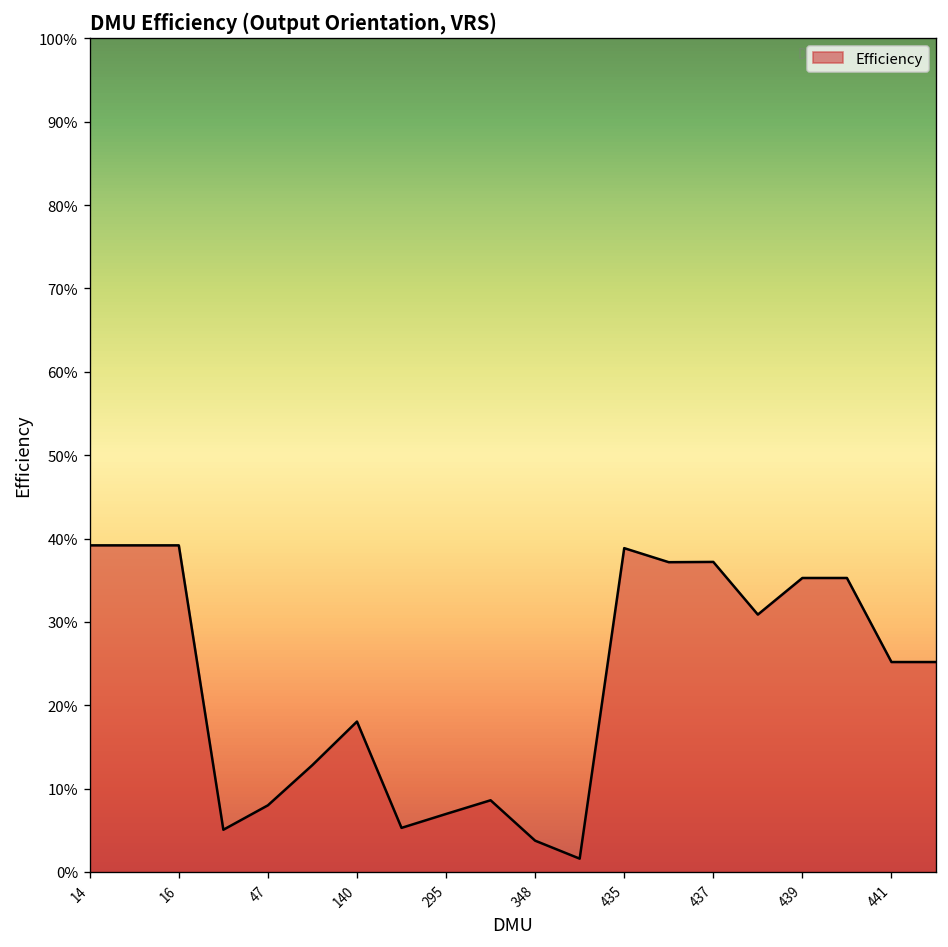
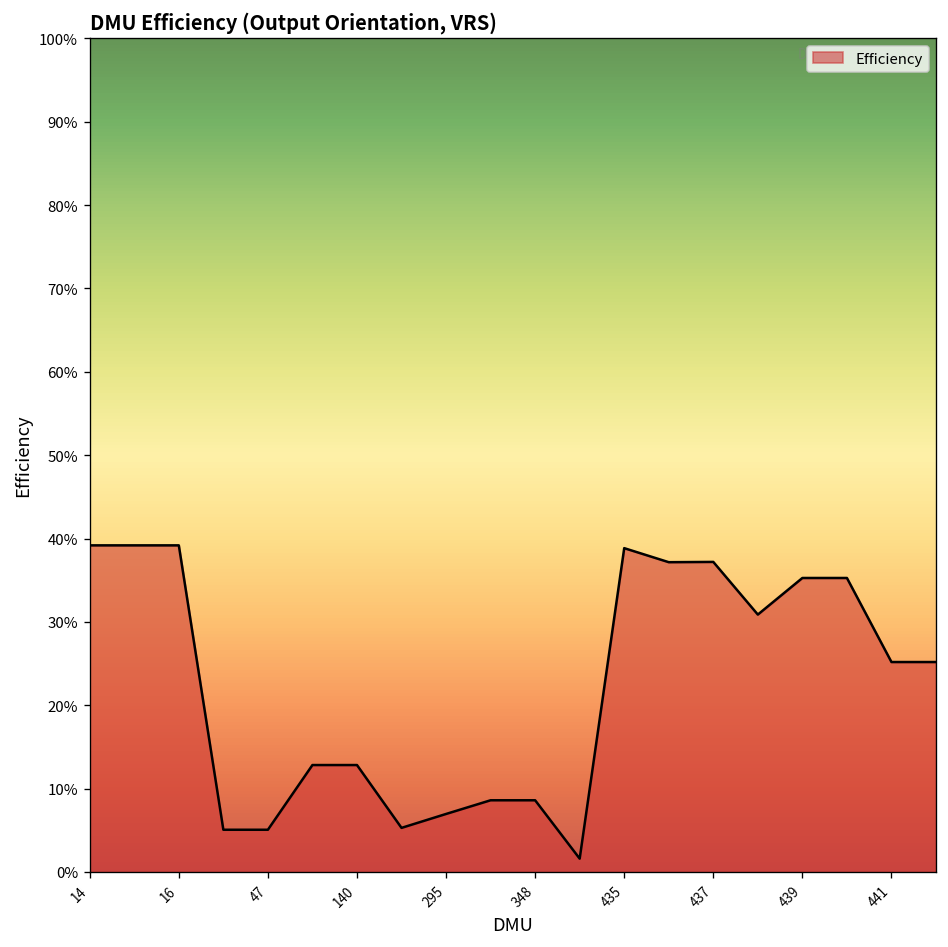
  {
    "14": "39%",
    "16": "39%",
-   "47": "8%",
-   "140": "18%",
+   "47": "5%",
+   "140": "13%",
    "295": "7%",
-   "348": "4%",
+   "348": "9%",
    "435": "39%",
    "437": "37%",
    "439": "35%",
    "441": "25%"
  }
